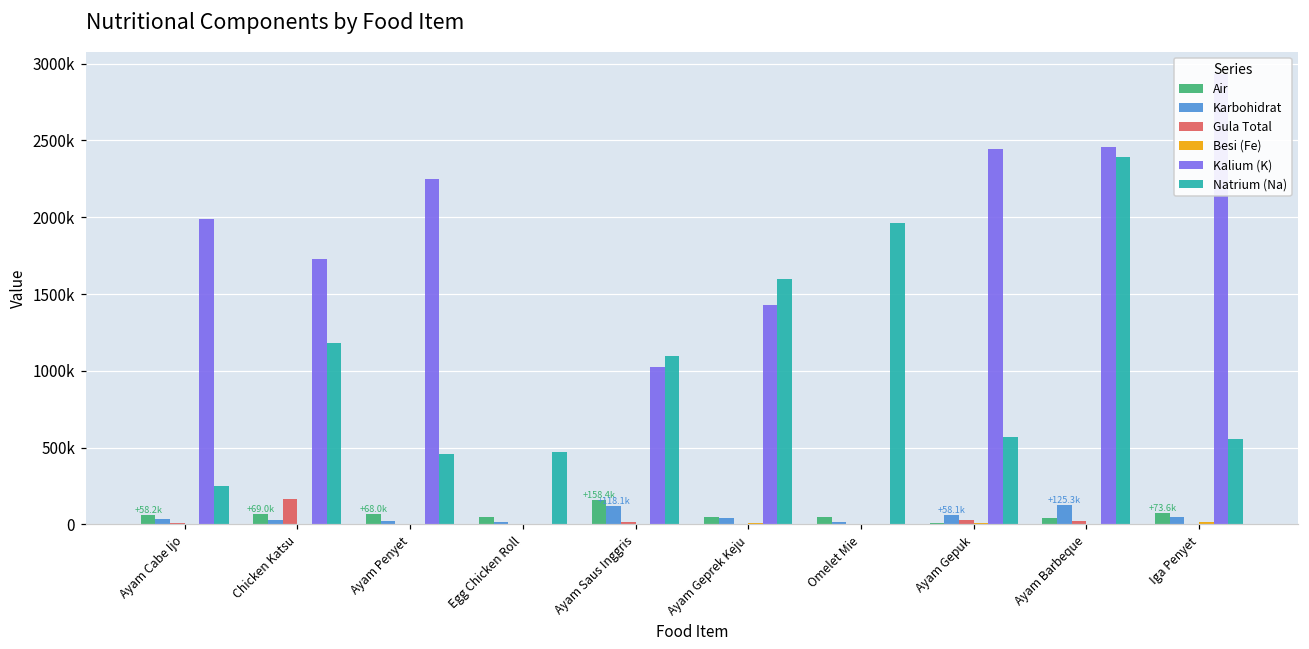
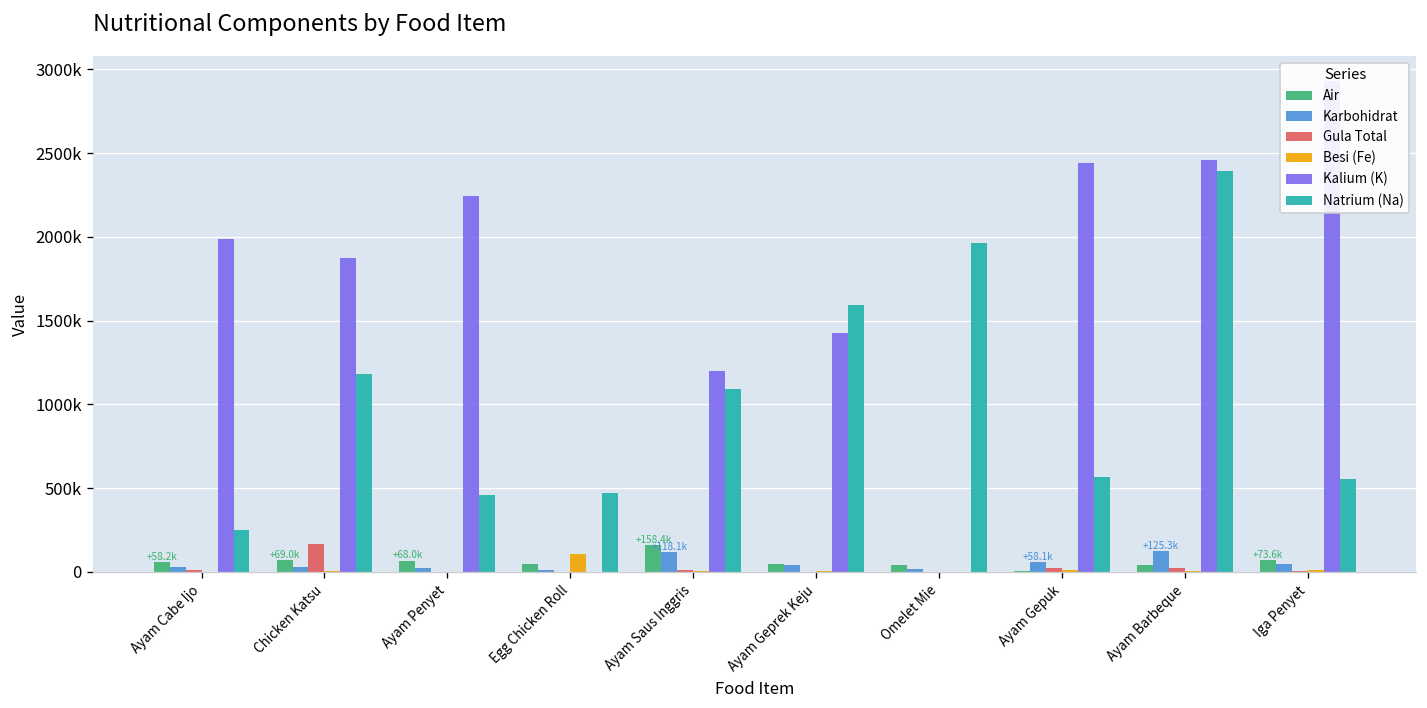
  {
    "Air": {
      "Ayam Cabe Ijo": "+58.2k",
      "Chicken Katsu": "+69.0k",
      "Ayam Penyet": "+68.0k",
      "Iga Penyet": "+73.6k"
    },
    "Karbohidrat": {
      "Ayam Gepuk": "+58.1k",
      "Ayam Barbeque": "+125.3k"
    },
    "Gula Total": {
      "Chicken Katsu": "170000",
      "Ayam Gepuk": "30000",
      "Ayam Barbeque": "20000"
    },
    "Besi (Fe)": {
-     "Egg Chicken Roll": "0"
+     "Egg Chicken Roll": "110000"
    },
    "Kalium (K)": {
      "Ayam Cabe Ijo": "1990000",
-     "Chicken Katsu": "1730000",
+     "Chicken Katsu": "1880000",
      "Ayam Penyet": "2250000",
-     "Ayam Saus Inggris": "1030000",
+     "Ayam Saus Inggris": "1200000",
      "Ayam Geprek Keju": "1430000",
      "Ayam Gepuk": "2440000",
      "Ayam Barbeque": "2460000"
    },
    "Natrium (Na)": {
      "Ayam Cabe Ijo": "250000",
      "Chicken Katsu": "1180000",
      "Ayam Penyet": "460000",
      "Egg Chicken Roll": "470000",
      "Ayam Saus Inggris": "1090000",
      "Ayam Geprek Keju": "1600000",
      "Omelet Mie": "1960000",
      "Ayam Gepuk": "570000",
      "Ayam Barbeque": "2400000",
      "Iga Penyet": "560000"
    }
  }
